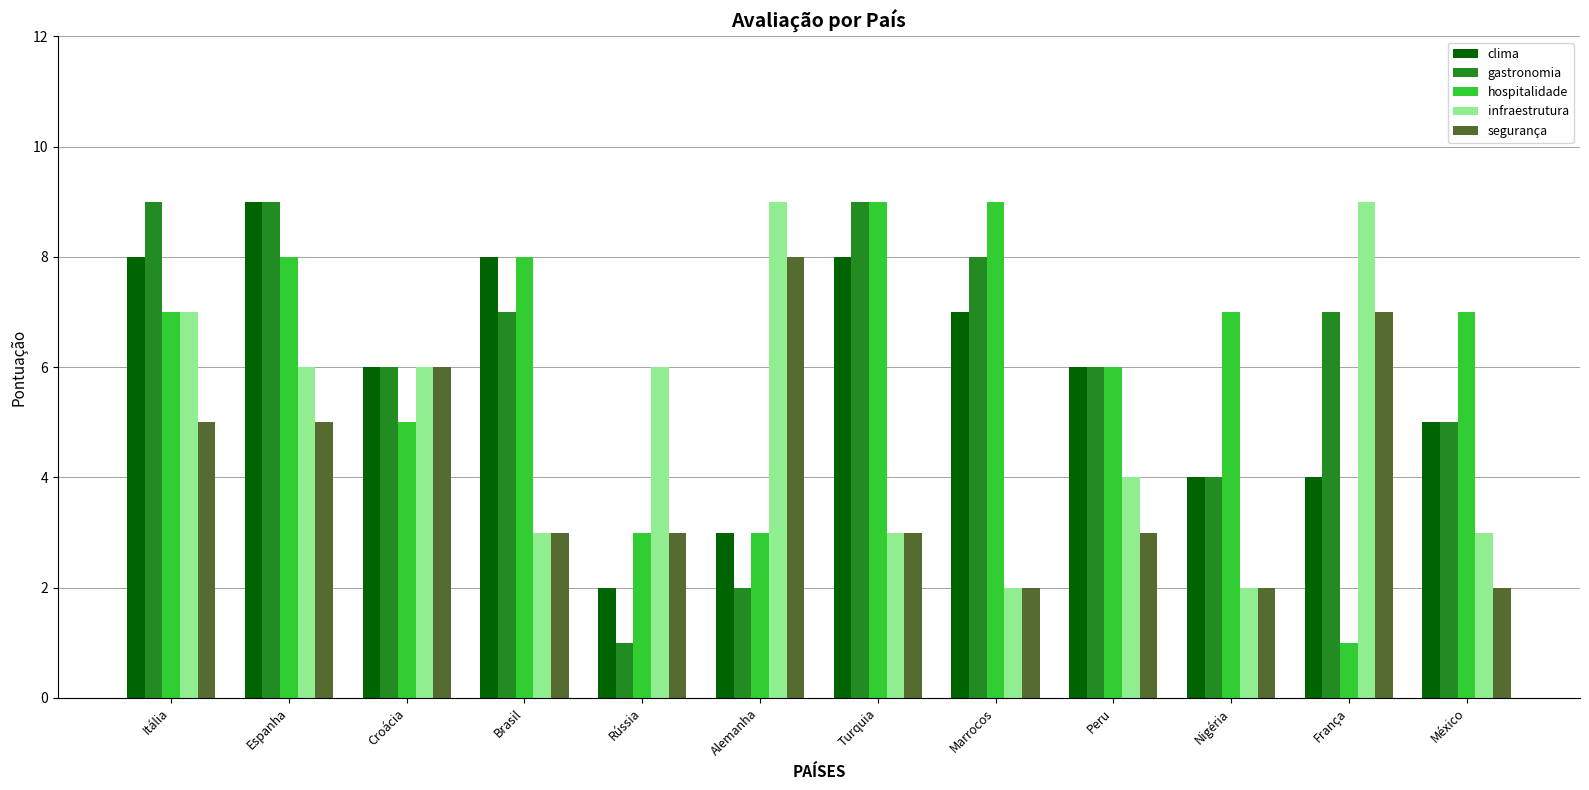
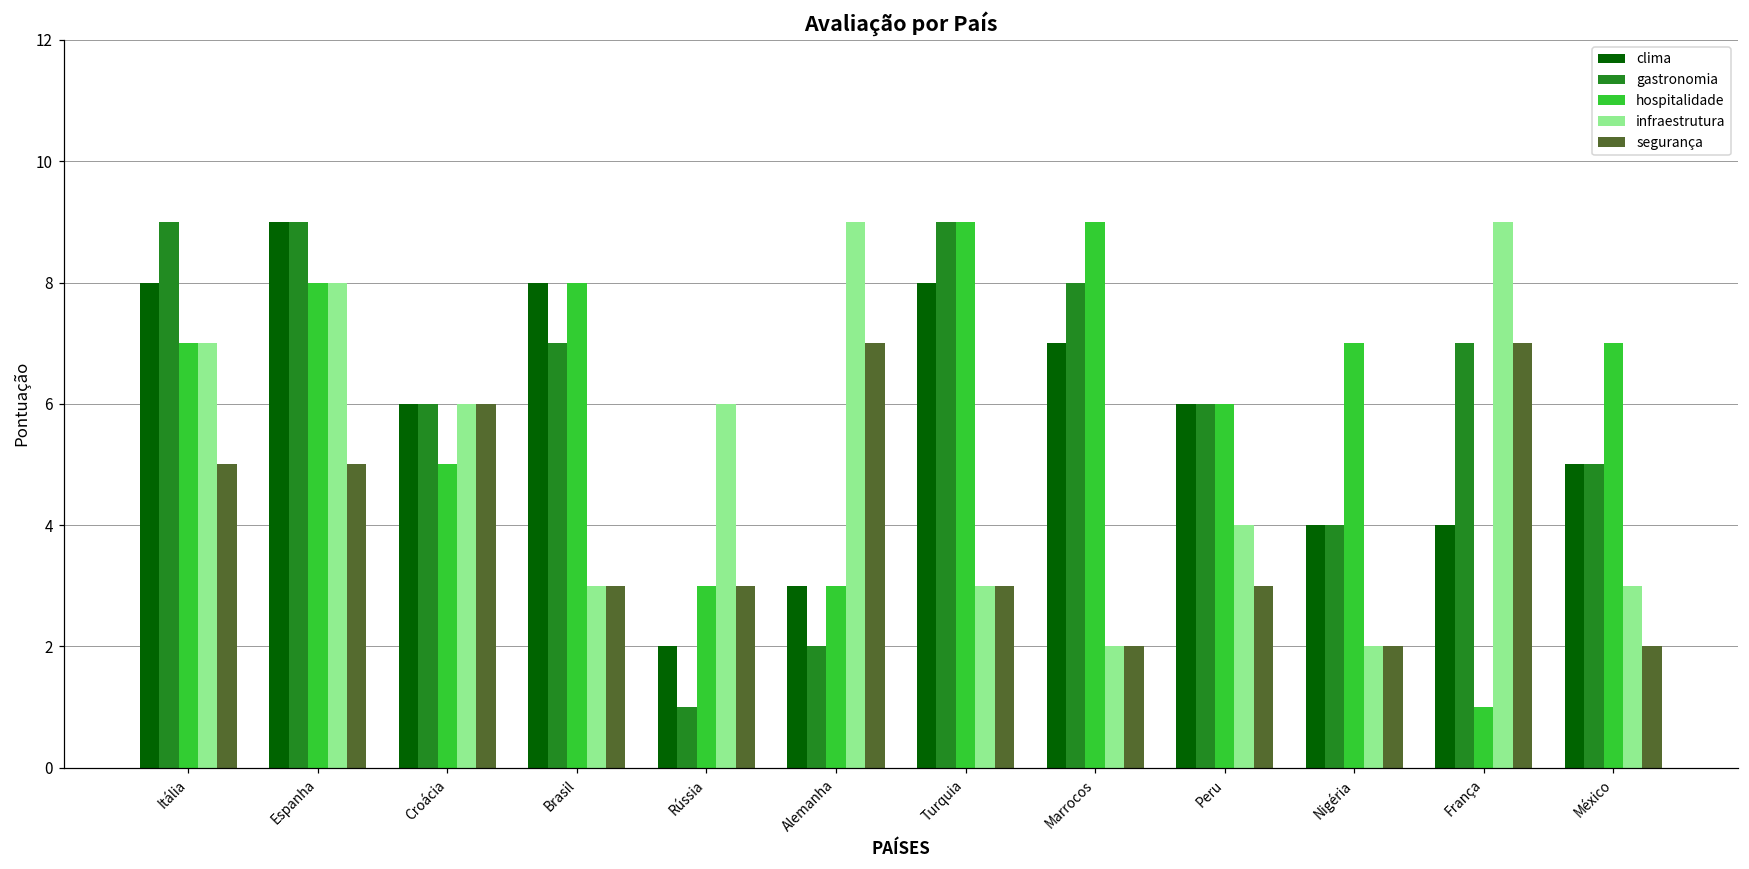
  {
    "clima": {
      "Itália": 8,
      "Espanha": 9,
      "Croácia": 6,
      "Brasil": 8,
      "Rússia": 2,
      "Alemanha": 3,
      "Turquia": 8,
      "Marrocos": 7,
      "Peru": 6,
      "Nigéria": 4,
      "França": 4,
      "México": 5
    },
    "gastronomia": {
      "Itália": 9,
      "Espanha": 9,
      "Croácia": 6,
      "Brasil": 7,
      "Rússia": 1,
      "Alemanha": 2,
      "Turquia": 9,
      "Marrocos": 8,
      "Peru": 6,
      "Nigéria": 4,
      "França": 7,
      "México": 5
    },
    "hospitalidade": {
      "Itália": 7,
      "Espanha": 8,
      "Croácia": 5,
      "Brasil": 8,
      "Rússia": 3,
      "Alemanha": 3,
      "Turquia": 9,
      "Marrocos": 9,
      "Peru": 6,
      "Nigéria": 7,
      "França": 1,
      "México": 7
    },
    "infraestrutura": {
      "Itália": 7,
-     "Espanha": 6,
+     "Espanha": 8,
      "Croácia": 6,
      "Brasil": 3,
      "Rússia": 6,
      "Alemanha": 9,
      "Turquia": 3,
      "Marrocos": 2,
      "Peru": 4,
      "Nigéria": 2,
      "França": 9,
      "México": 3
    },
    "segurança": {
      "Itália": 5,
      "Espanha": 5,
      "Croácia": 6,
      "Brasil": 3,
      "Rússia": 3,
-     "Alemanha": 8,
+     "Alemanha": 7,
      "Turquia": 3,
      "Marrocos": 2,
      "Peru": 3,
      "Nigéria": 2,
      "França": 7,
      "México": 2
    }
  }
